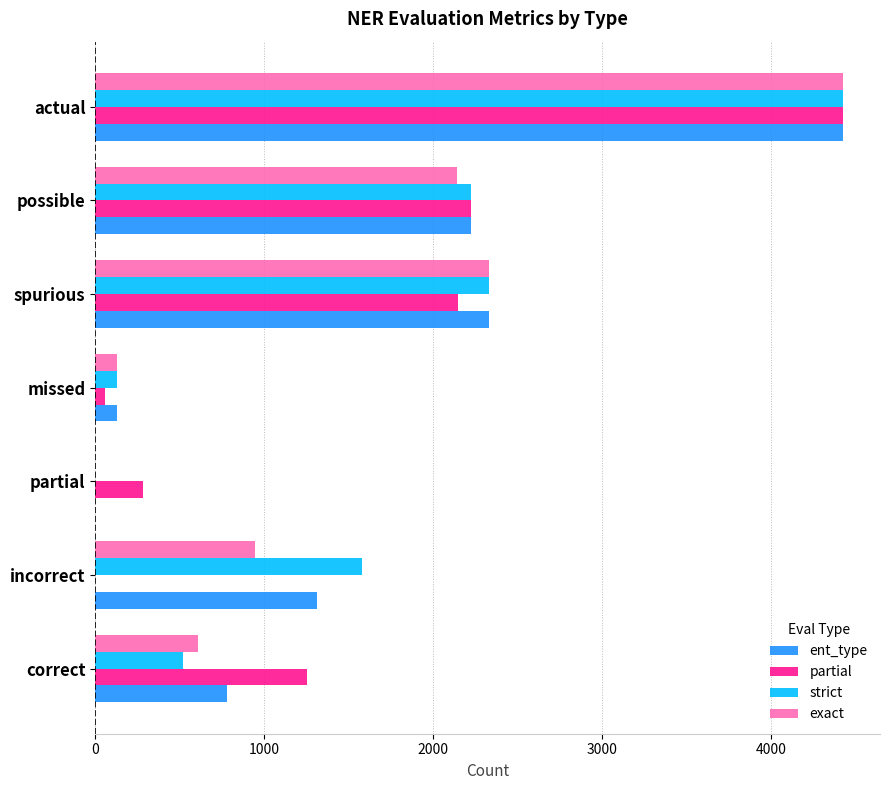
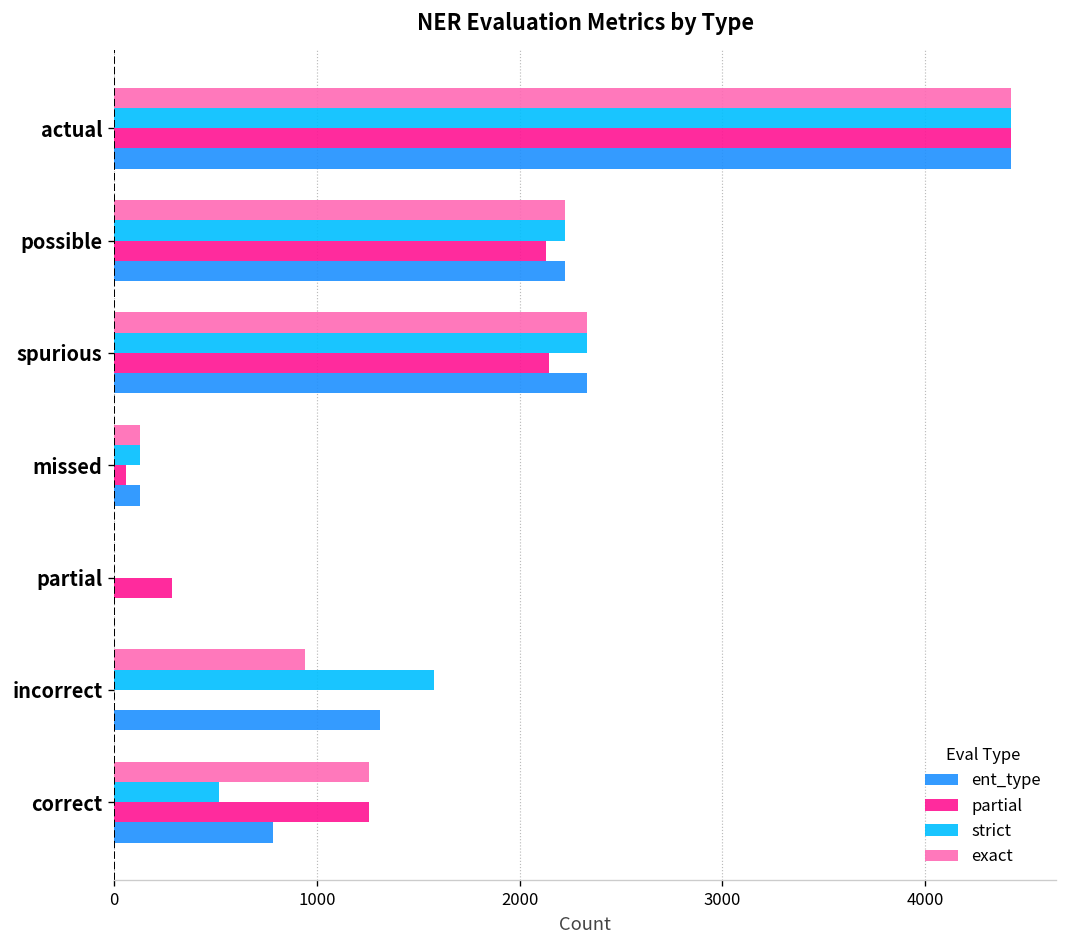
  {
    "partial": {
      "actual": 4430,
-     "possible": 2220,
+     "possible": 2130,
      "spurious": 2150,
      "missed": 60,
      "partial": 280,
      "incorrect": 0,
      "correct": 1260
    },
    "exact": {
      "actual": 4430,
-     "possible": 2140,
+     "possible": 2220,
      "spurious": 2330,
      "missed": 130,
      "partial": 0,
      "incorrect": 940,
-     "correct": 610
+     "correct": 1260
    }
  }
